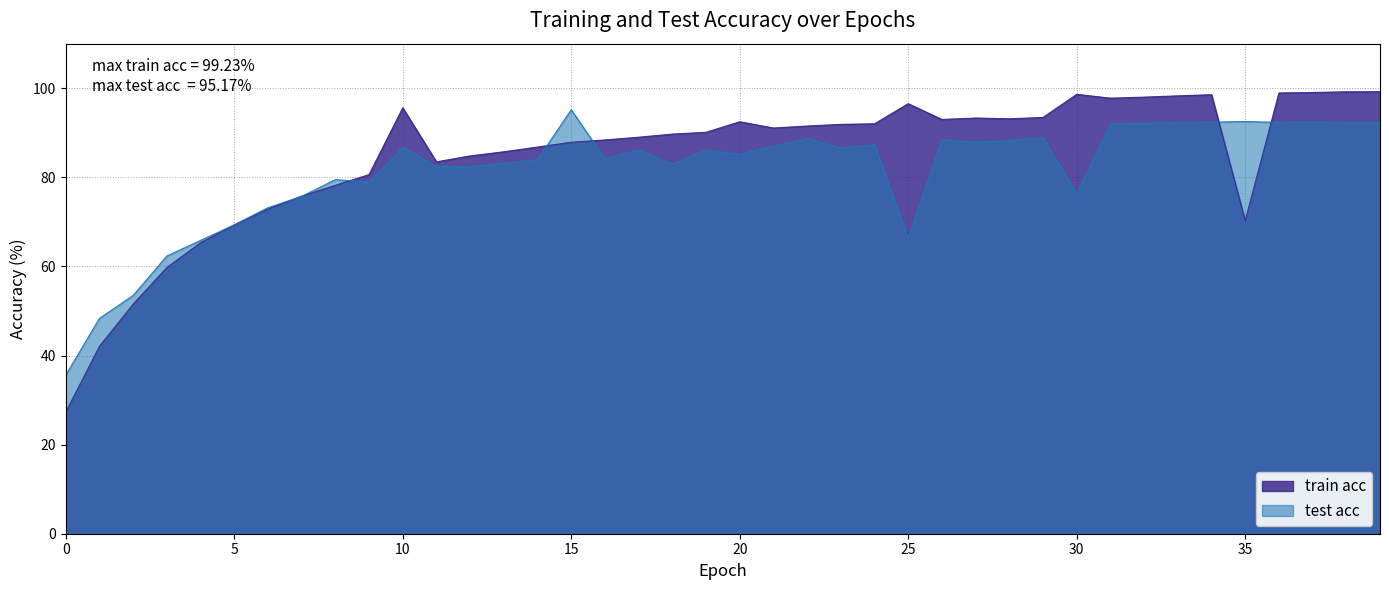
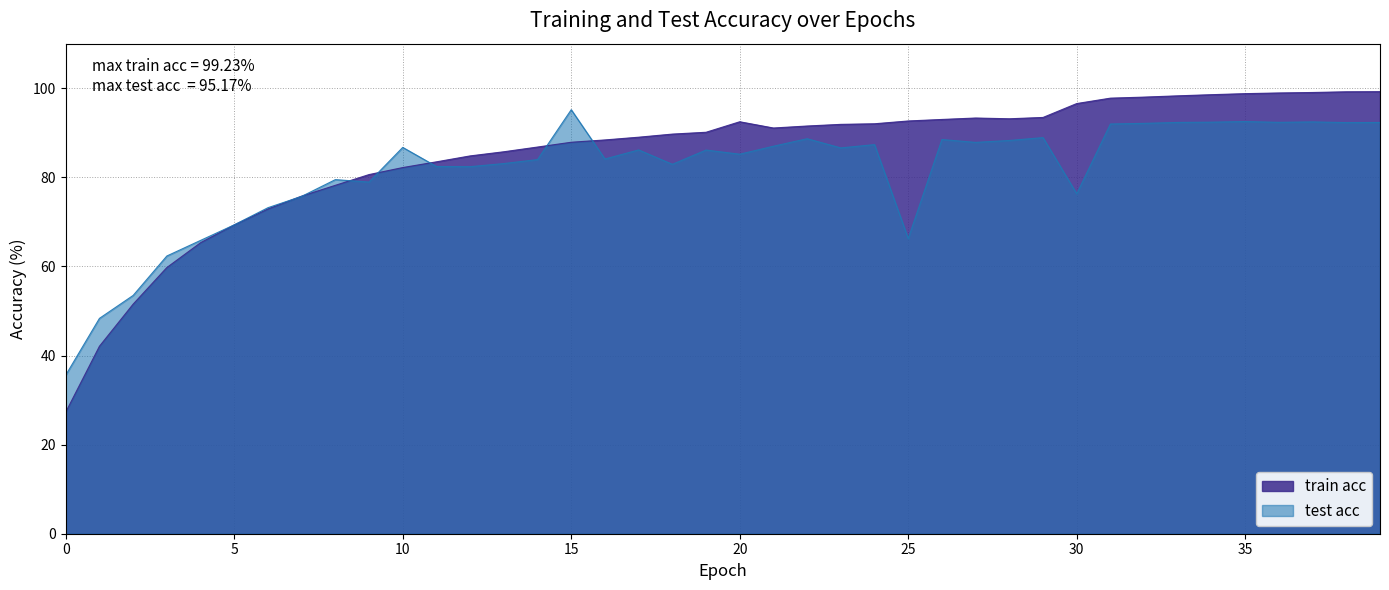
  {
    "train acc": {
      "0": 27,
-     "10": 96,
+     "10": 82,
      "15": 88,
      "20": 92,
-     "25": 97,
-     "30": 99,
-     "35": 70
+     "25": 93,
+     "30": 97,
+     "35": 99
    },
    "test acc": {
      "0": 36,
      "10": 87,
      "15": 95,
      "20": 85,
      "25": 66,
      "30": 76,
      "35": 93
    }
  }
